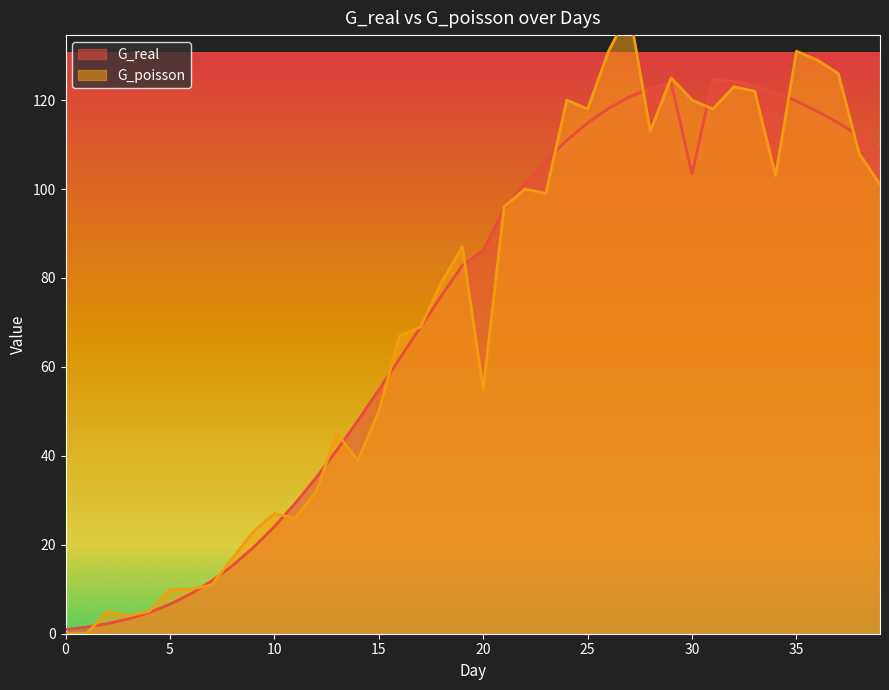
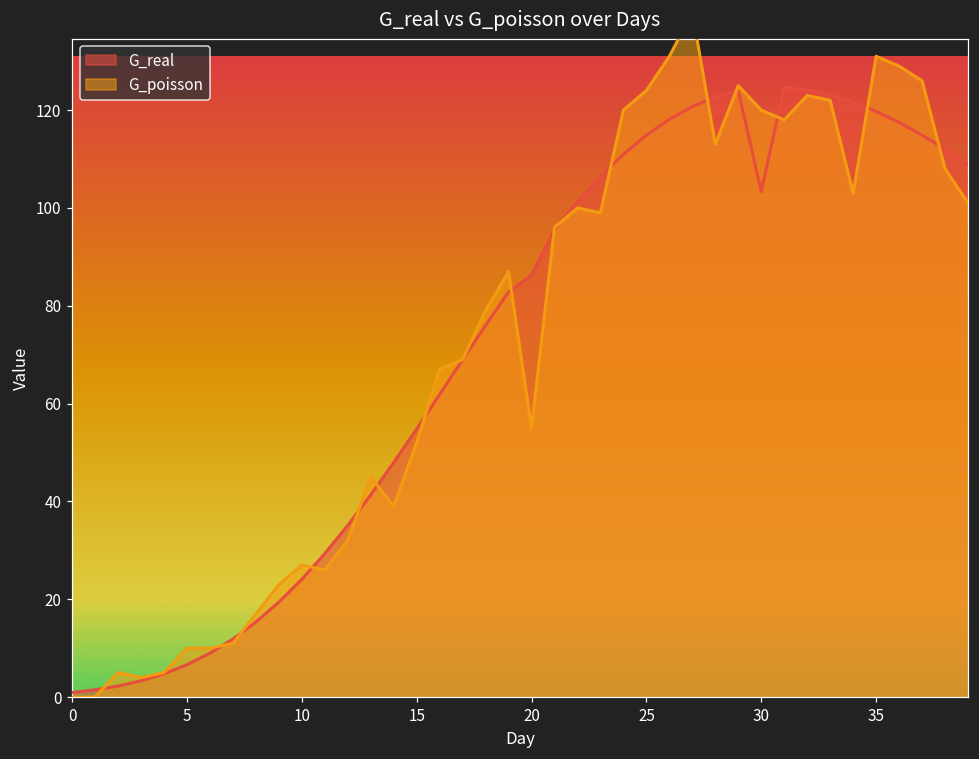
  {
    "G_real": {
      "0": 1,
      "5": 7,
      "10": 24,
      "15": 55,
      "20": 86,
      "25": 115,
      "30": 103,
      "35": 120
    },
    "G_poisson": {
      "0": 0,
      "5": 10,
      "10": 27,
-     "15": 50,
+     "15": 52,
      "20": 55,
-     "25": 118,
+     "25": 124,
      "30": 120,
      "35": 131
    }
  }
